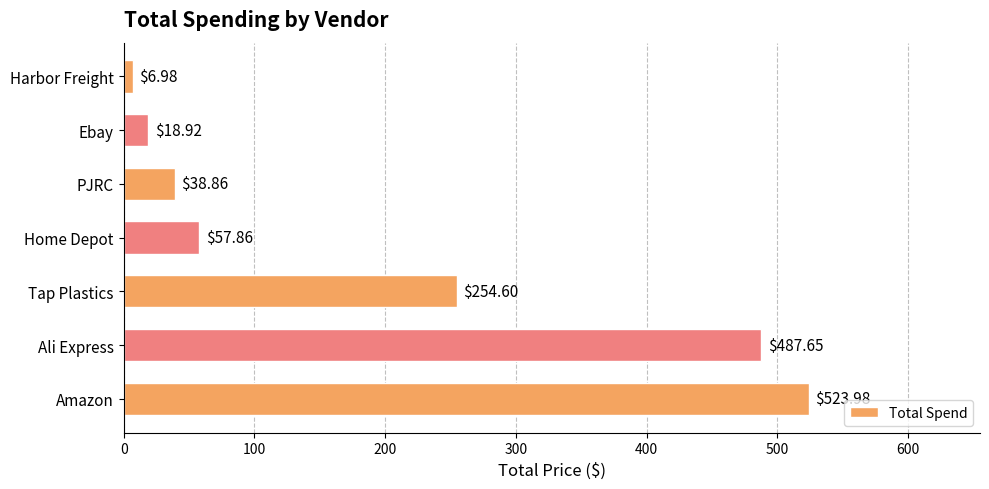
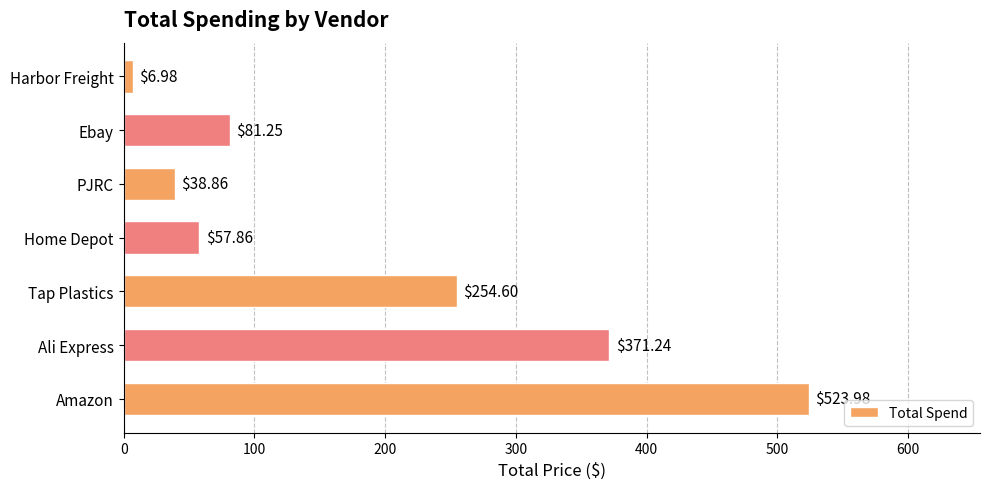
  {
    "Harbor Freight": "$6.98",
-   "Ebay": "$18.92",
+   "Ebay": "$81.25",
    "PJRC": "$38.86",
    "Home Depot": "$57.86",
    "Tap Plastics": "$254.60",
-   "Ali Express": "$487.65"
+   "Ali Express": "$371.24"
  }
